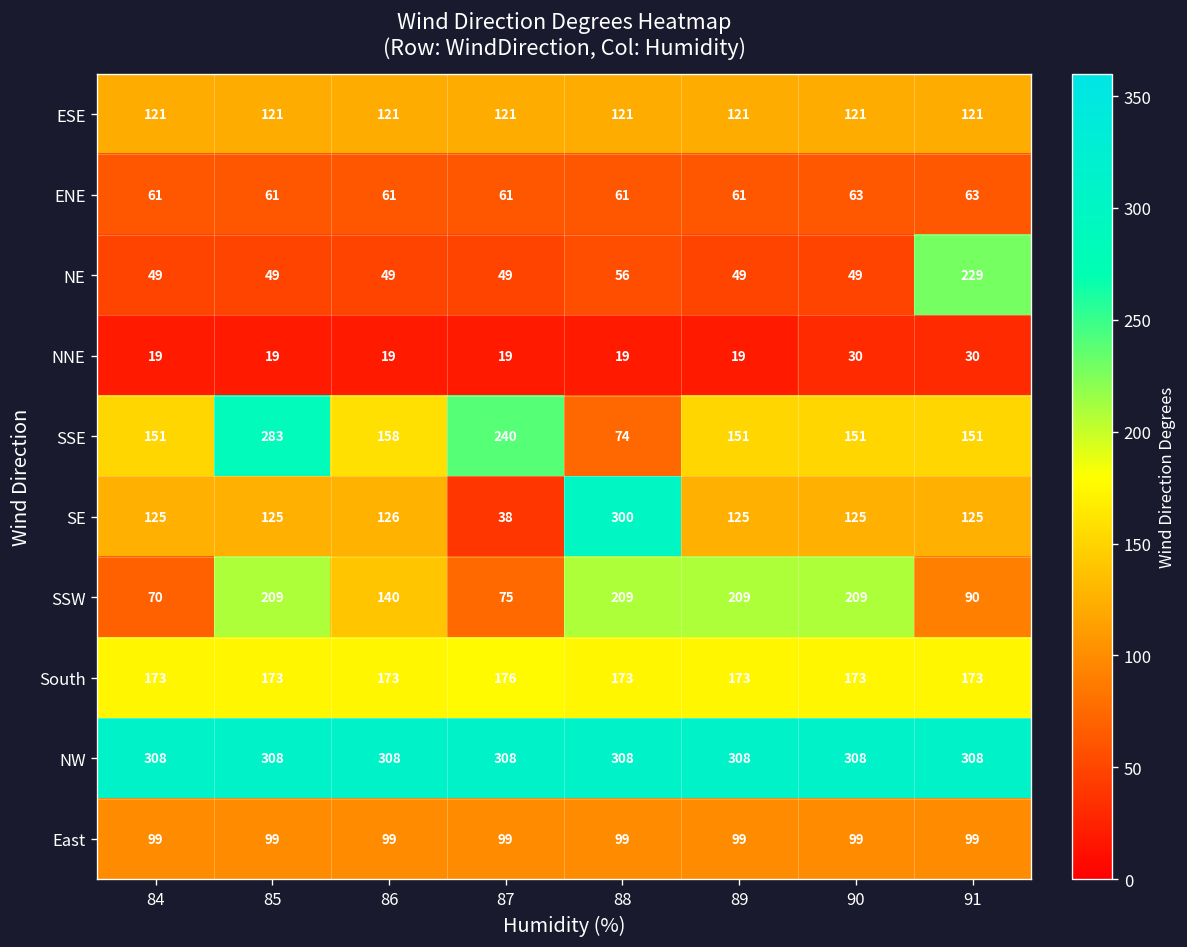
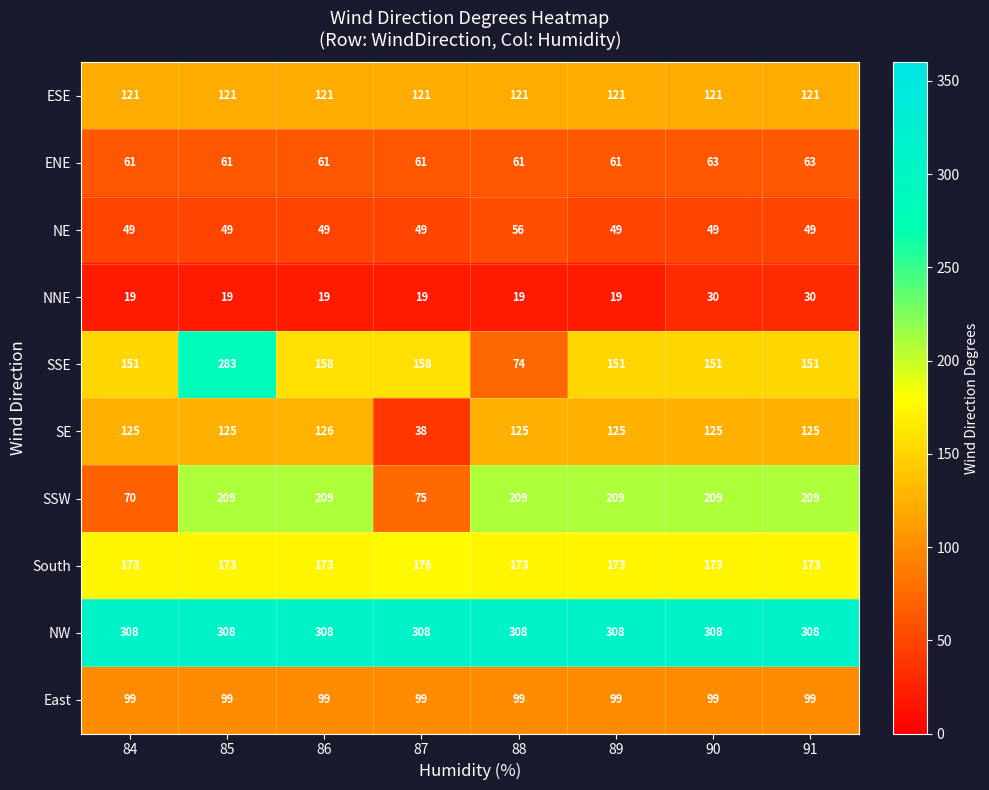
  {
    "ESE": {
      "84": 121,
      "85": 121,
      "86": 121,
      "87": 121,
      "88": 121,
      "89": 121,
      "90": 121,
      "91": 121
    },
    "ENE": {
      "84": 61,
      "85": 61,
      "86": 61,
      "87": 61,
      "88": 61,
      "89": 61,
      "90": 63,
      "91": 63
    },
    "NE": {
      "84": 49,
      "85": 49,
      "86": 49,
      "87": 49,
      "88": 56,
      "89": 49,
      "90": 49,
-     "91": 229
+     "91": 49
    },
    "NNE": {
      "84": 19,
      "85": 19,
      "86": 19,
      "87": 19,
      "88": 19,
      "89": 19,
      "90": 30,
      "91": 30
    },
    "SSE": {
      "84": 151,
      "85": 283,
      "86": 158,
-     "87": 240,
+     "87": 158,
      "88": 74,
      "89": 151,
      "90": 151,
      "91": 151
    },
    "SE": {
      "84": 125,
      "85": 125,
      "86": 126,
      "87": 38,
-     "88": 300,
+     "88": 125,
      "89": 125,
      "90": 125,
      "91": 125
    },
    "SSW": {
      "84": 70,
      "85": 209,
-     "86": 140,
+     "86": 209,
      "87": 75,
      "88": 209,
      "89": 209,
      "90": 209,
-     "91": 90
+     "91": 209
    },
    "South": {
      "84": 173,
      "85": 173,
      "86": 173,
      "87": 176,
      "88": 173,
      "89": 173,
      "90": 173,
      "91": 173
    },
    "NW": {
      "84": 308,
      "85": 308,
      "86": 308,
      "87": 308,
      "88": 308,
      "89": 308,
      "90": 308,
      "91": 308
    },
    "East": {
      "84": 99,
      "85": 99,
      "86": 99,
      "87": 99,
      "88": 99,
      "89": 99,
      "90": 99,
      "91": 99
    }
  }
